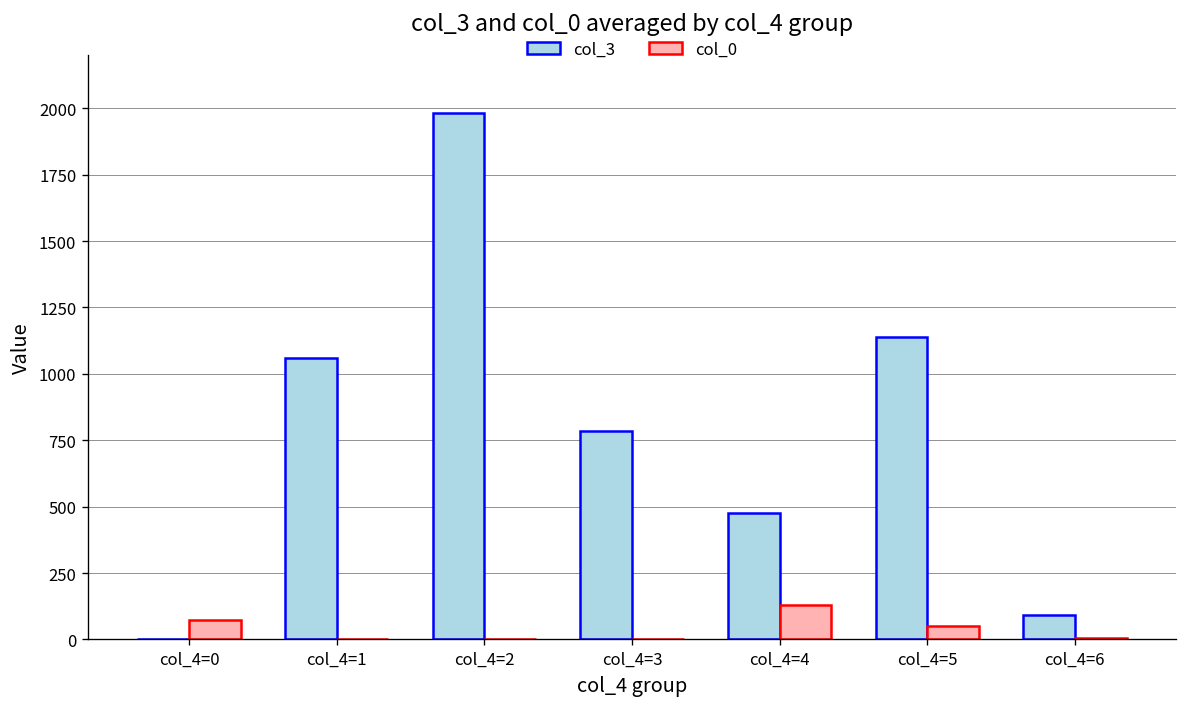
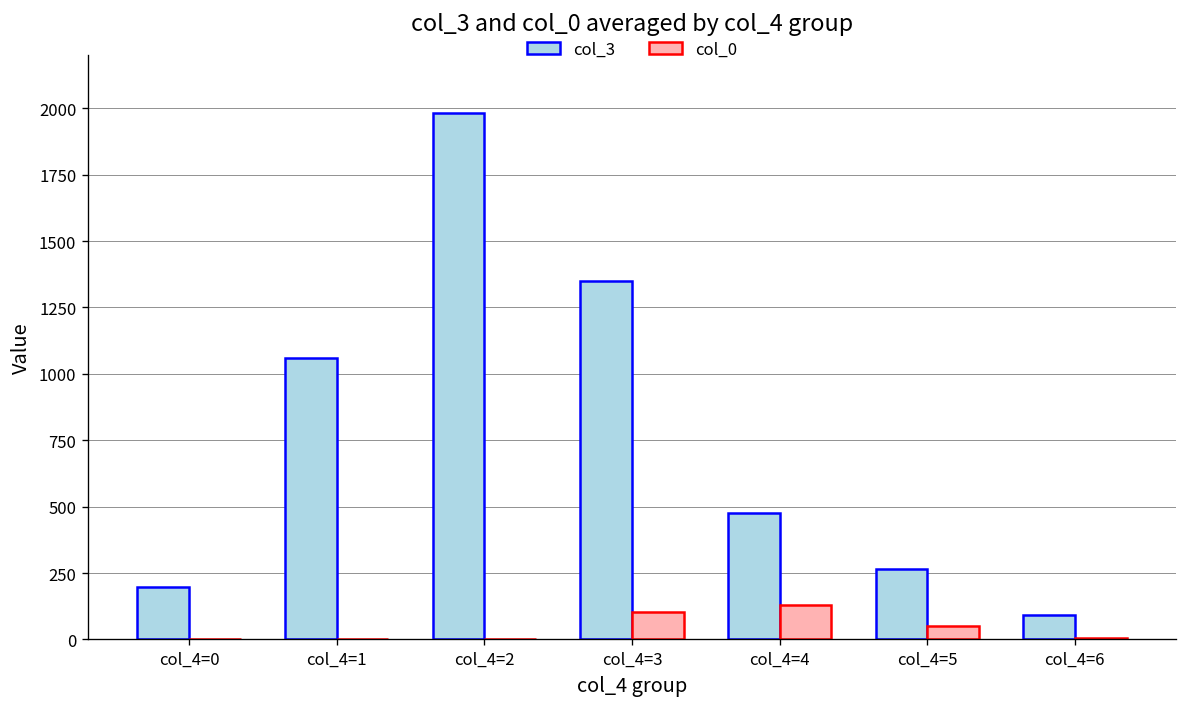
  {
    "col_3": {
-     "col_4=0": 0,
+     "col_4=0": 200,
      "col_4=1": 1060,
      "col_4=2": 1980,
-     "col_4=3": 780,
+     "col_4=3": 1350,
      "col_4=4": 480,
-     "col_4=5": 1140,
+     "col_4=5": 260,
      "col_4=6": 90
    },
    "col_0": {
-     "col_4=0": 70,
-     "col_4=3": 0,
+     "col_4=0": 0,
+     "col_4=3": 100,
      "col_4=4": 130,
      "col_4=5": 50
    }
  }
